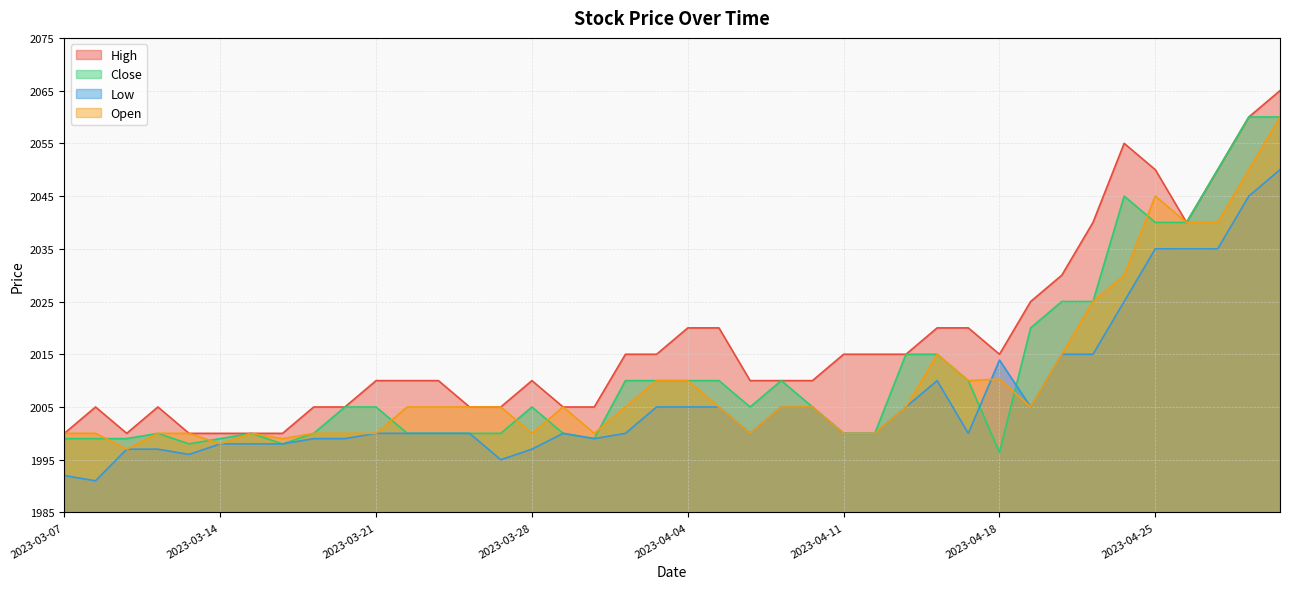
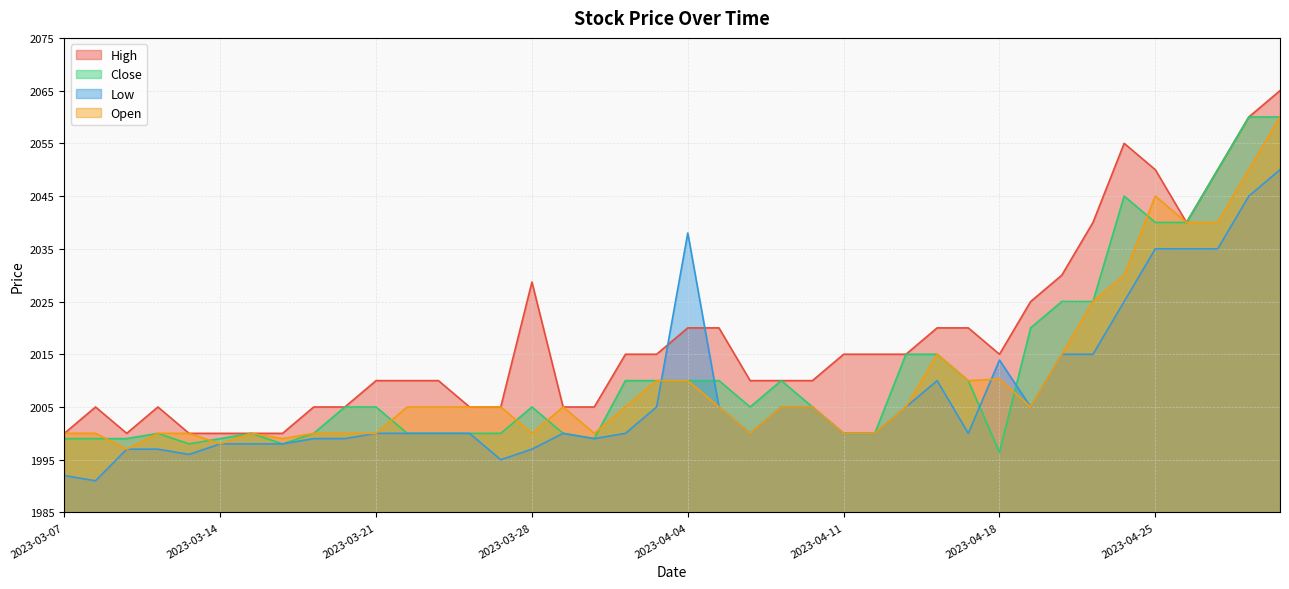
  {
    "High": {
      "2023-03-14": 2000,
      "2023-03-21": 2010,
-     "2023-03-28": 2010,
+     "2023-03-28": 2029,
      "2023-04-04": 2020,
      "2023-04-11": 2015,
      "2023-04-18": 2015,
      "2023-04-25": 2050
    },
    "Close": {
      "2023-03-07": 1999,
      "2023-03-14": 1999,
      "2023-03-21": 2005,
      "2023-03-28": 2005,
      "2023-04-18": 1996,
      "2023-04-25": 2040
    },
    "Low": {
      "2023-03-07": 1992,
      "2023-03-28": 1997,
-     "2023-04-04": 2005,
+     "2023-04-04": 2038,
      "2023-04-18": 2014,
      "2023-04-25": 2035
    },
    "Open": {
      "2023-03-28": 2000,
      "2023-04-18": 2010,
      "2023-04-25": 2045
    }
  }
